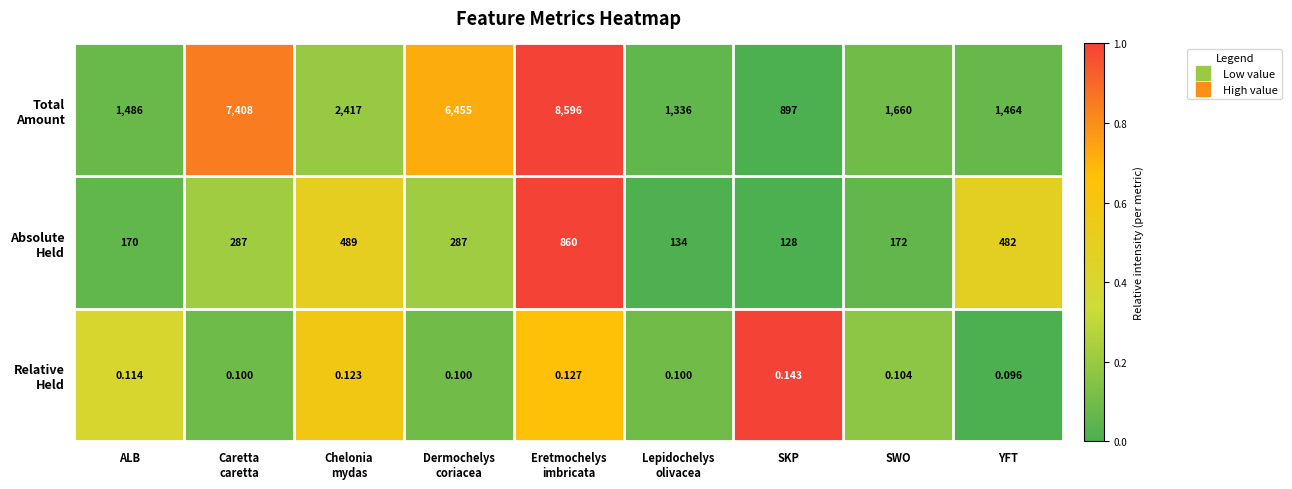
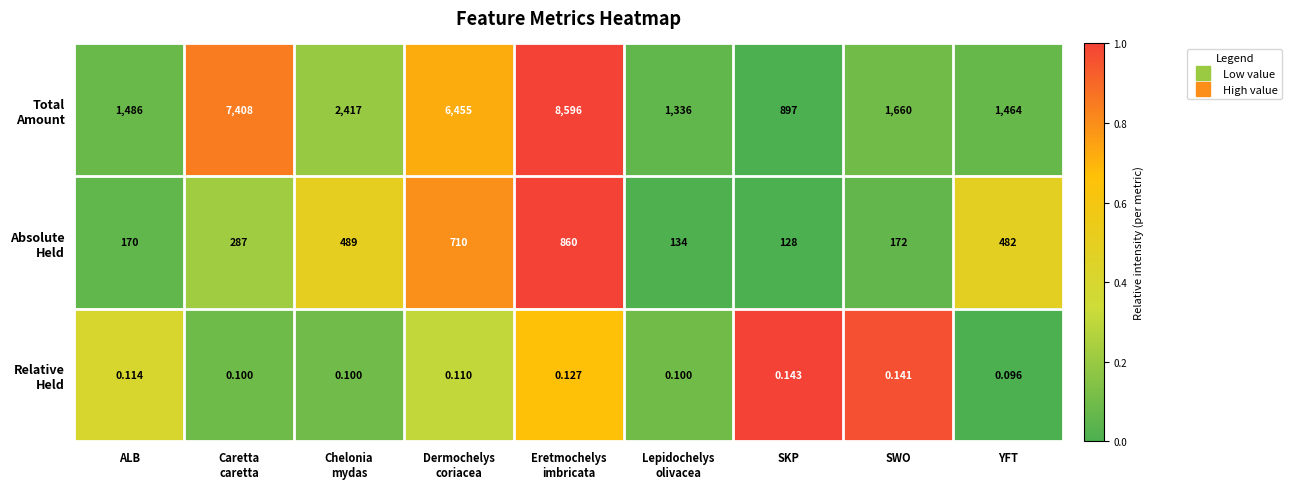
  {
    "Total Amount": {
      "ALB": "1,486",
      "Caretta caretta": "7,408",
      "Chelonia mydas": "2,417",
      "Dermochelys coriacea": "6,455",
      "Eretmochelys imbricata": "8,596",
      "Lepidochelys olivacea": "1,336",
      "SKP": "897",
      "SWO": "1,660",
      "YFT": "1,464"
    },
    "Absolute Held": {
      "ALB": "170",
      "Caretta caretta": "287",
      "Chelonia mydas": "489",
-     "Dermochelys coriacea": "287",
+     "Dermochelys coriacea": "710",
      "Eretmochelys imbricata": "860",
      "Lepidochelys olivacea": "134",
      "SKP": "128",
      "SWO": "172",
      "YFT": "482"
    },
    "Relative Held": {
      "ALB": "0.114",
      "Caretta caretta": "0.100",
-     "Chelonia mydas": "0.123",
-     "Dermochelys coriacea": "0.100",
+     "Chelonia mydas": "0.100",
+     "Dermochelys coriacea": "0.110",
      "Eretmochelys imbricata": "0.127",
      "Lepidochelys olivacea": "0.100",
      "SKP": "0.143",
-     "SWO": "0.104",
+     "SWO": "0.141",
      "YFT": "0.096"
    }
  }
